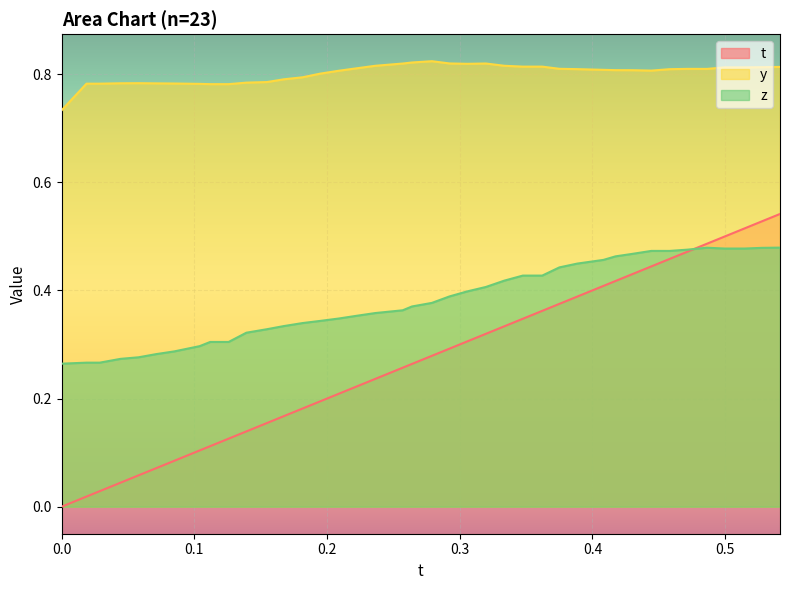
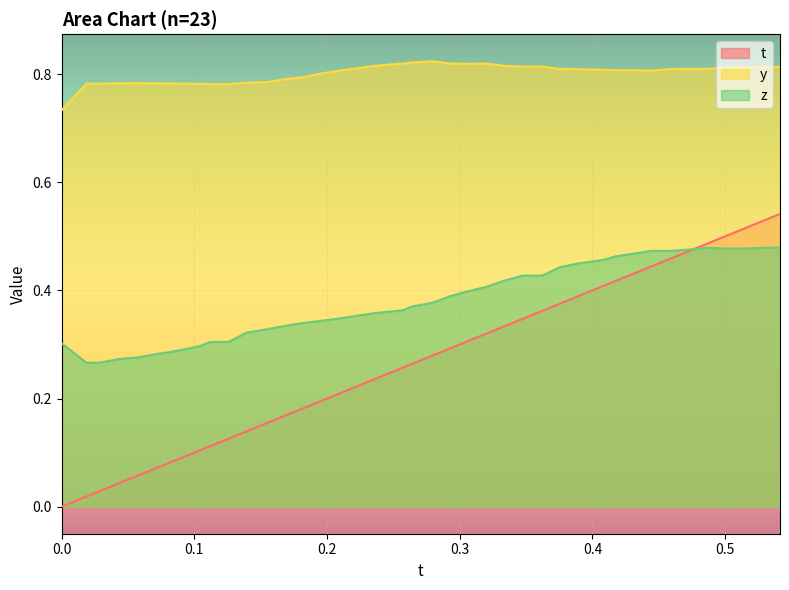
  {
    "t": {
      "0.0": 0.00
    },
    "y": {
      "0.0": 0.73
    },
    "z": {
-     "0.0": 0.26
+     "0.0": 0.30
    }
  }
